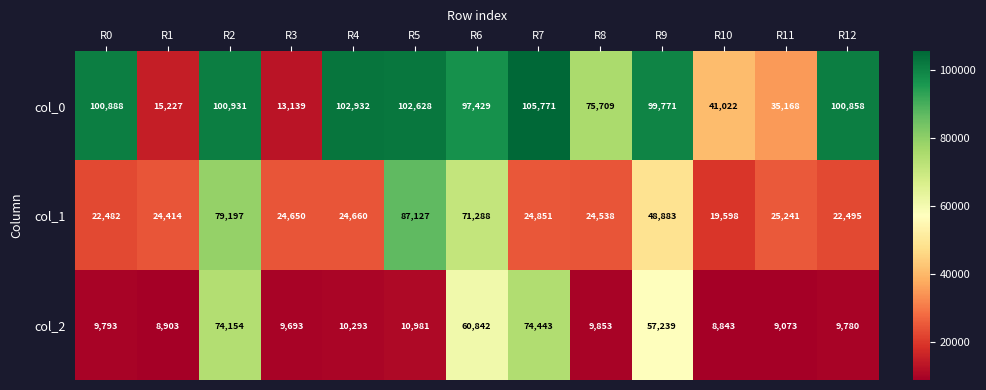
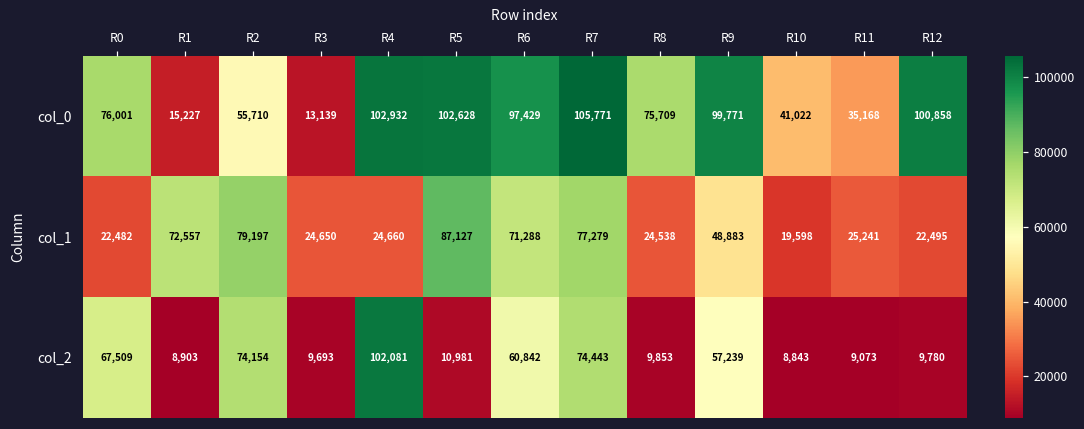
  {
    "col_0": {
-     "R0": "100,888",
+     "R0": "76,001",
      "R1": "15,227",
-     "R2": "100,931",
+     "R2": "55,710",
      "R3": "13,139",
      "R4": "102,932",
      "R5": "102,628",
      "R6": "97,429",
      "R7": "105,771",
      "R8": "75,709",
      "R9": "99,771",
      "R10": "41,022",
      "R11": "35,168",
      "R12": "100,858"
    },
    "col_1": {
      "R0": "22,482",
-     "R1": "24,414",
+     "R1": "72,557",
      "R2": "79,197",
      "R3": "24,650",
      "R4": "24,660",
      "R5": "87,127",
      "R6": "71,288",
-     "R7": "24,851",
+     "R7": "77,279",
      "R8": "24,538",
      "R9": "48,883",
      "R10": "19,598",
      "R11": "25,241",
      "R12": "22,495"
    },
    "col_2": {
-     "R0": "9,793",
+     "R0": "67,509",
      "R1": "8,903",
      "R2": "74,154",
      "R3": "9,693",
-     "R4": "10,293",
+     "R4": "102,081",
      "R5": "10,981",
      "R6": "60,842",
      "R7": "74,443",
      "R8": "9,853",
      "R9": "57,239",
      "R10": "8,843",
      "R11": "9,073",
      "R12": "9,780"
    }
  }
